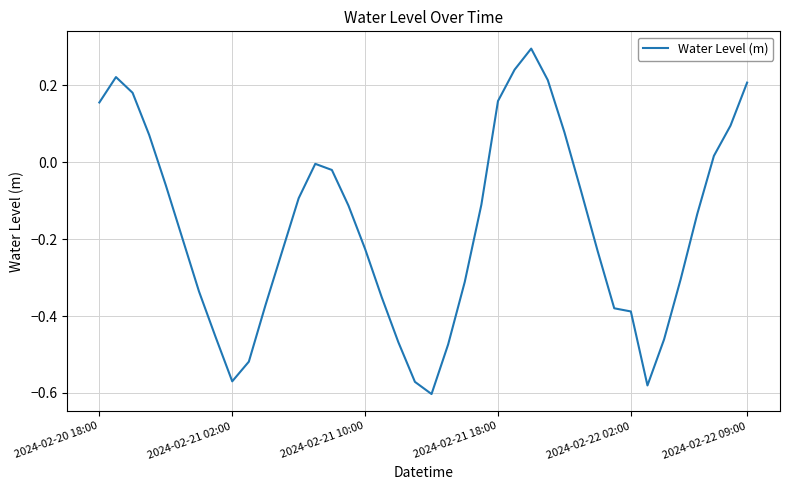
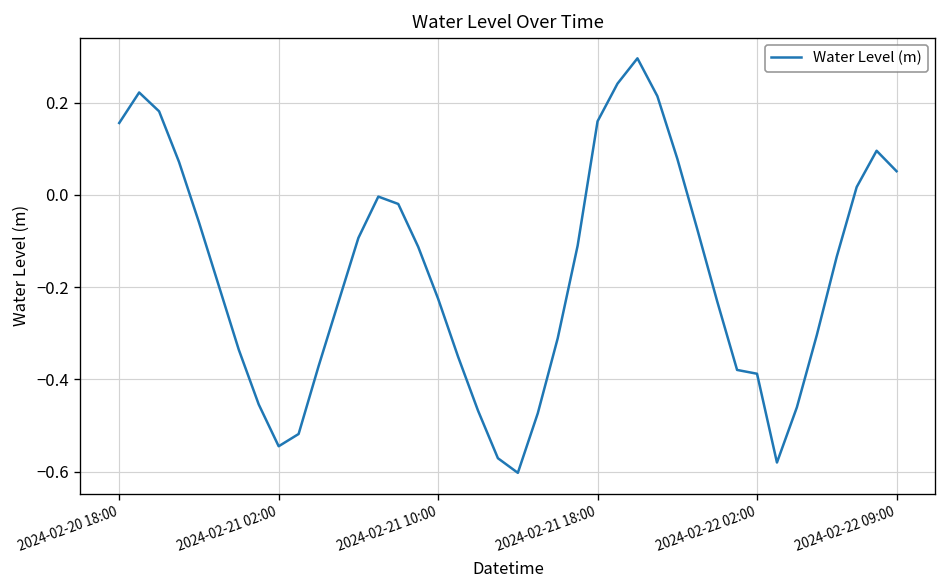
  {
    "2024-02-20 18:00": 0.16,
-   "2024-02-21 02:00": -0.57,
+   "2024-02-21 02:00": -0.55,
    "2024-02-21 10:00": -0.23,
    "2024-02-21 18:00": 0.16,
    "2024-02-22 02:00": -0.39,
-   "2024-02-22 09:00": 0.21
+   "2024-02-22 09:00": 0.05
  }
